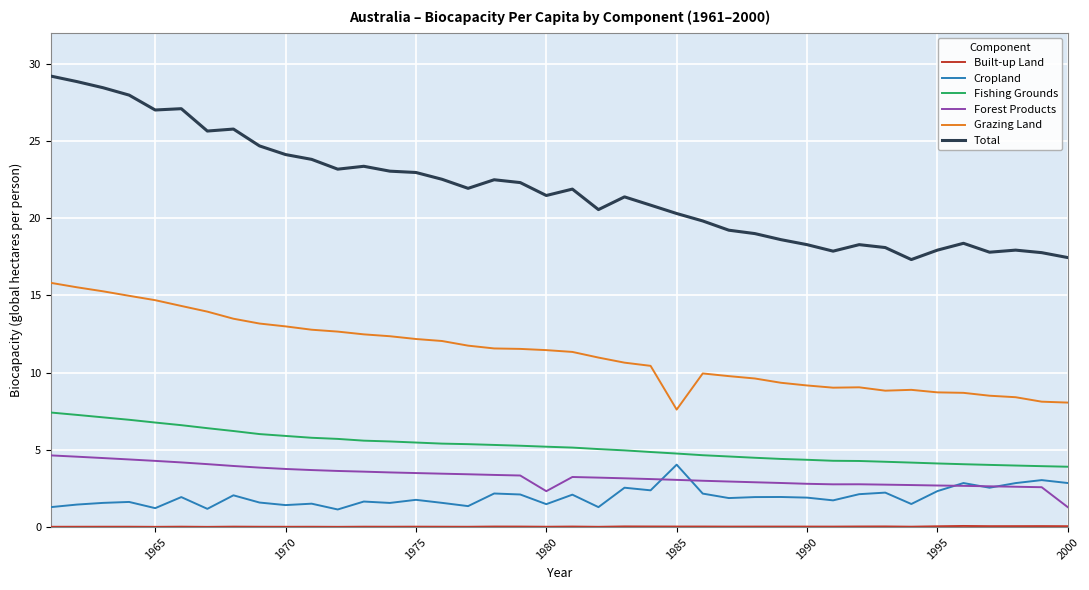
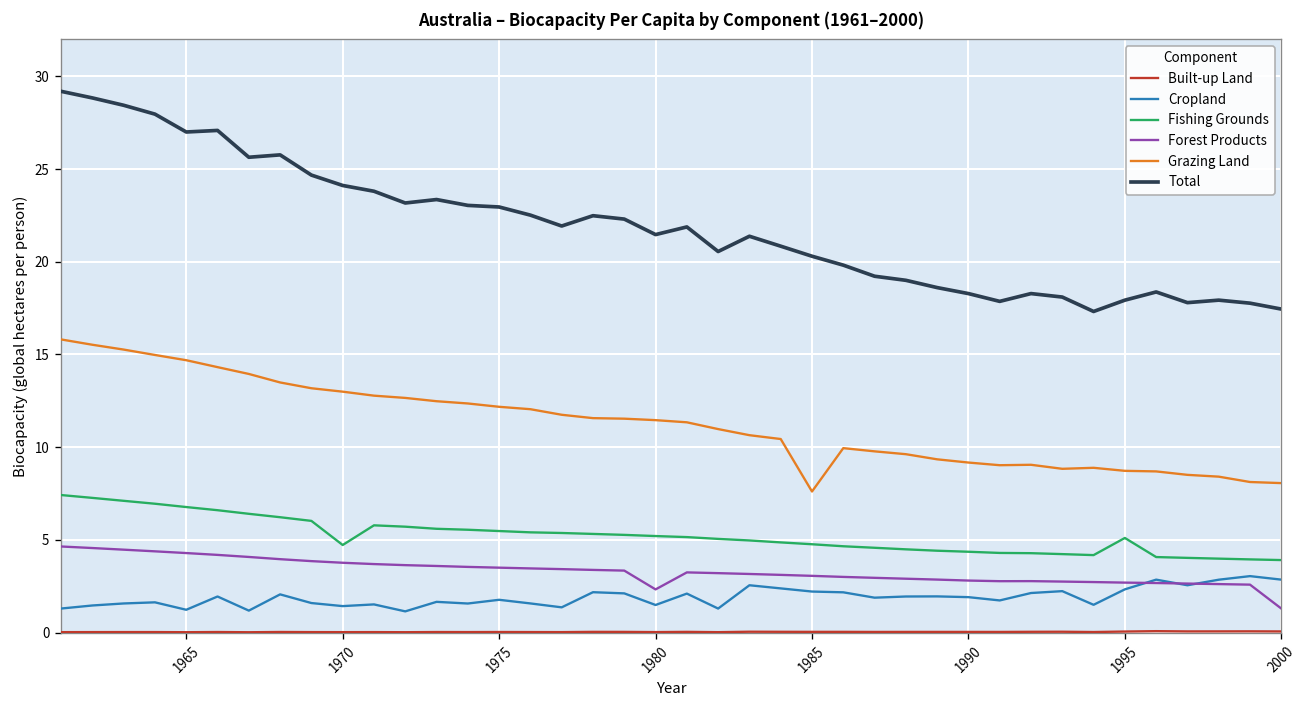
  {
    "Built-up Land": {
      "1965": 0.0,
      "1970": 0.0,
      "1975": 0.0,
      "1980": 0.0,
      "1985": 0.0,
      "1990": 0.0,
      "1995": 0.1,
      "2000": 0.1
    },
    "Cropland": {
      "1965": 1.2,
      "1970": 1.4,
      "1975": 1.8,
      "1980": 1.5,
-     "1985": 4.0,
+     "1985": 2.2,
      "1990": 1.9,
      "1995": 2.3,
      "2000": 2.9
    },
    "Fishing Grounds": {
      "1965": 6.8,
-     "1970": 5.9,
+     "1970": 4.7,
      "1975": 5.5,
      "1980": 5.2,
      "1985": 4.8,
      "1990": 4.4,
-     "1995": 4.1,
+     "1995": 5.1,
      "2000": 3.9
    },
    "Forest Products": {
      "1965": 4.3,
      "1970": 3.8,
      "1975": 3.5,
      "1980": 2.3,
      "1985": 3.1,
      "1990": 2.8,
      "1995": 2.7,
      "2000": 1.3
    },
    "Grazing Land": {
      "1965": 14.7,
      "1970": 13.0,
      "1975": 12.2,
      "1980": 11.5,
      "1985": 7.6,
      "1990": 9.2,
      "1995": 8.7,
      "2000": 8.1
    },
    "Total": {
      "1965": 27.0,
      "1970": 24.1,
      "1975": 23.0,
      "1980": 21.5,
      "1985": 20.3,
      "1990": 18.3,
      "1995": 17.9,
      "2000": 17.4
    }
  }
